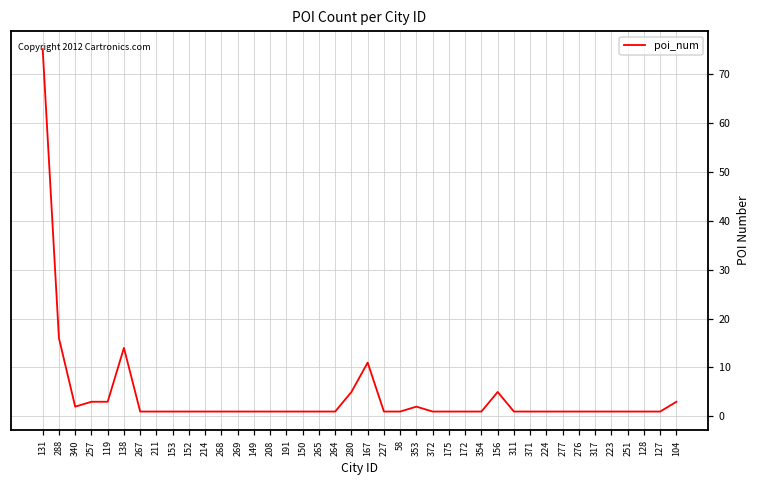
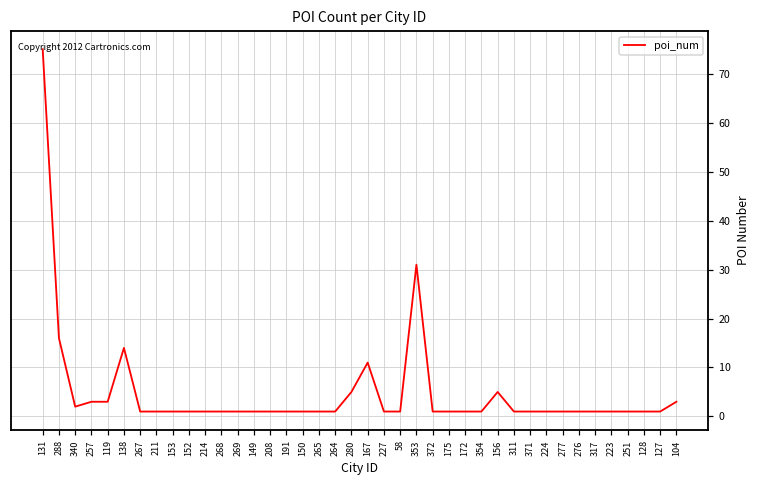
  {
    "288": 16,
    "340": 2,
    "257": 3,
    "119": 3,
    "138": 14,
    "267": 1,
    "211": 1,
    "153": 1,
    "152": 1,
    "214": 1,
    "268": 1,
    "269": 1,
    "149": 1,
    "208": 1,
    "191": 1,
    "150": 1,
    "265": 1,
    "264": 1,
    "280": 5,
    "167": 11,
    "227": 1,
    "58": 1,
-   "353": 2,
+   "353": 31,
    "372": 1,
    "175": 1,
    "172": 1,
    "354": 1,
    "156": 5,
    "311": 1,
    "371": 1,
    "224": 1,
    "277": 1,
    "276": 1,
    "317": 1,
    "223": 1,
    "251": 1,
    "128": 1,
    "127": 1,
    "104": 3
  }
